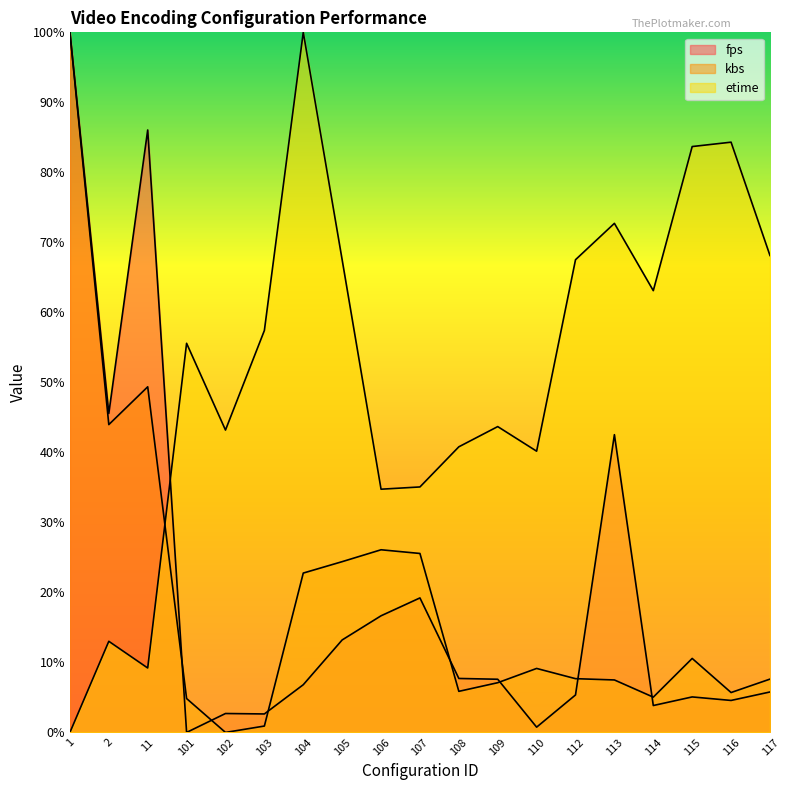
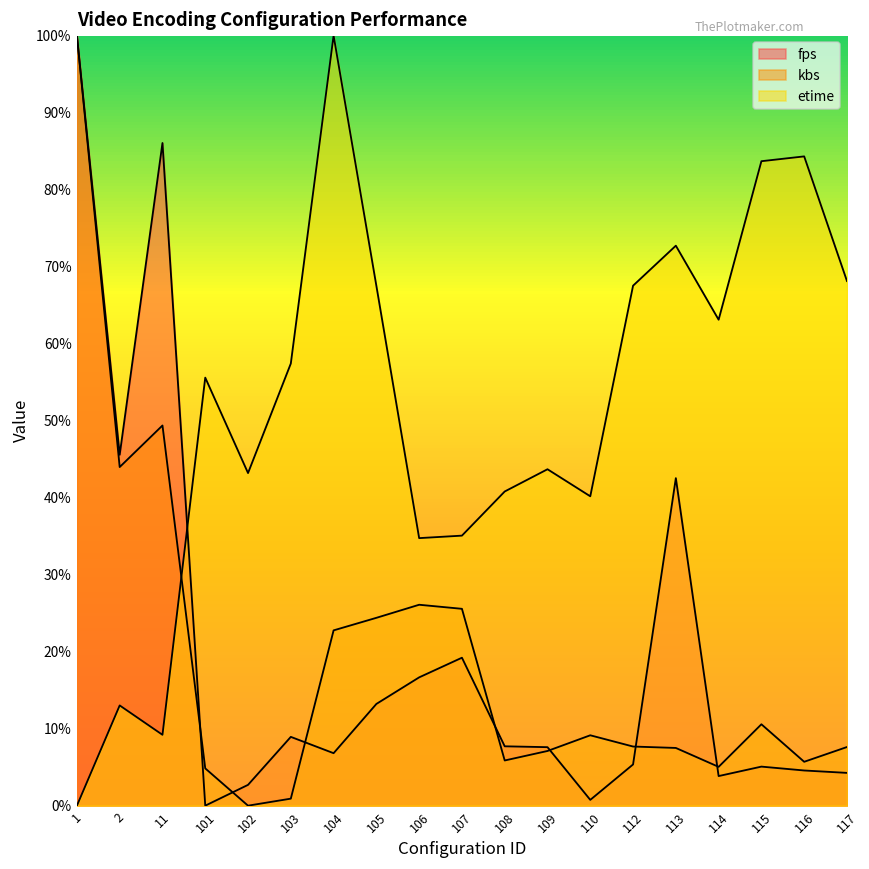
  {
    "fps": {
      "2": "46%",
      "11": "86%",
      "101": "0%",
      "102": "3%",
-     "103": "3%",
+     "103": "9%",
      "104": "7%",
      "105": "13%",
      "106": "17%",
      "107": "19%",
      "108": "8%",
      "109": "8%",
      "110": "1%",
      "112": "5%",
      "113": "43%",
      "114": "4%",
      "115": "5%",
      "116": "5%",
-     "117": "6%"
+     "117": "4%"
    }
  }
